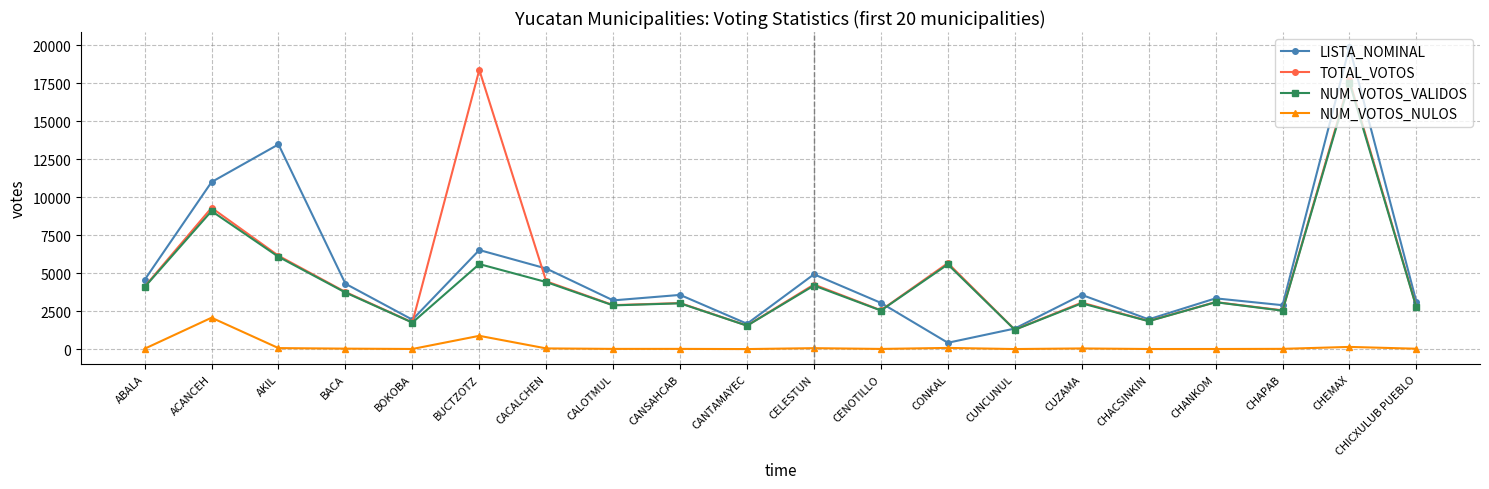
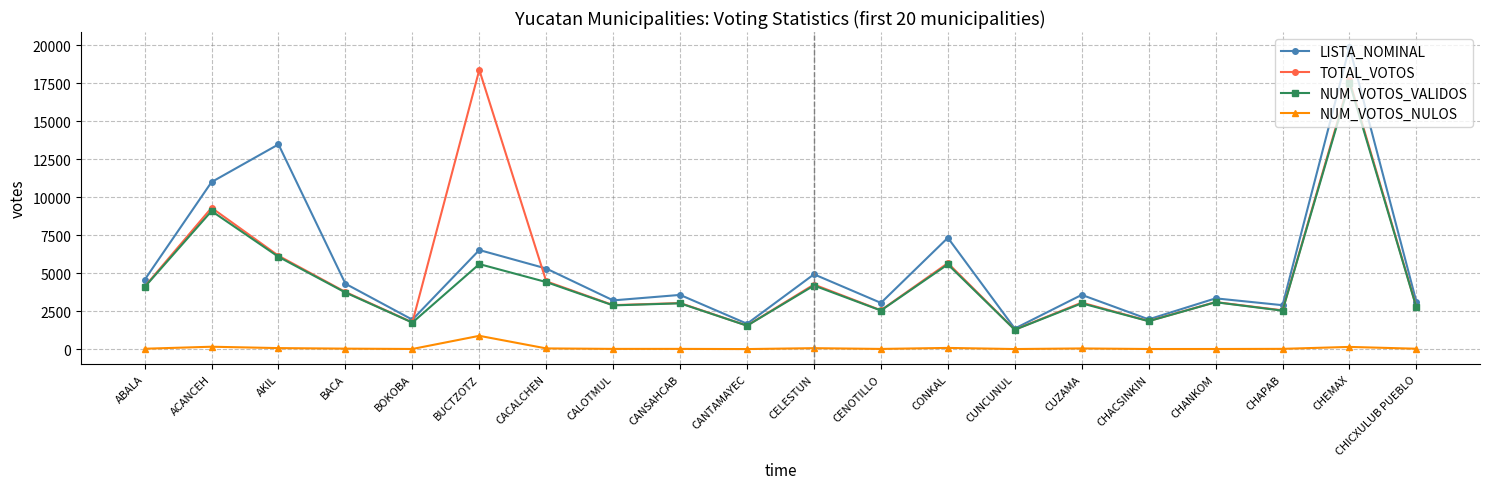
  {
    "LISTA_NOMINAL": {
      "ABALA": 4600,
      "ACANCEH": 11000,
      "AKIL": 13500,
      "BACA": 4300,
      "BOKOBA": 1900,
      "BUCTZOTZ": 6500,
      "CACALCHEN": 5300,
      "CALOTMUL": 3200,
      "CANSAHCAB": 3600,
      "CELESTUN": 4900,
      "CENOTILLO": 3000,
-     "CONKAL": 400,
+     "CONKAL": 7300,
      "CUZAMA": 3600,
      "CHANKOM": 3300,
      "CHAPAB": 2900,
      "CHICXULUB PUEBLO": 3100
    },
    "TOTAL_VOTOS": {
      "ACANCEH": 9300,
      "BUCTZOTZ": 18400
    },
    "NUM_VOTOS_VALIDOS": {
      "ACANCEH": 9100,
      "BUCTZOTZ": 5600
    },
    "NUM_VOTOS_NULOS": {
      "ABALA": 0,
-     "ACANCEH": 2100,
+     "ACANCEH": 200,
      "AKIL": 100,
      "BACA": 0,
      "BOKOBA": 0,
      "BUCTZOTZ": 900,
      "CACALCHEN": 0,
      "CALOTMUL": 0,
      "CANSAHCAB": 0,
      "CANTAMAYEC": 0,
      "CELESTUN": 100,
      "CENOTILLO": 0,
      "CONKAL": 100,
      "CUNCUNUL": 0,
      "CUZAMA": 0,
      "CHACSINKIN": 0,
      "CHANKOM": 0,
      "CHAPAB": 0,
      "CHEMAX": 100,
      "CHICXULUB PUEBLO": 0
    }
  }
